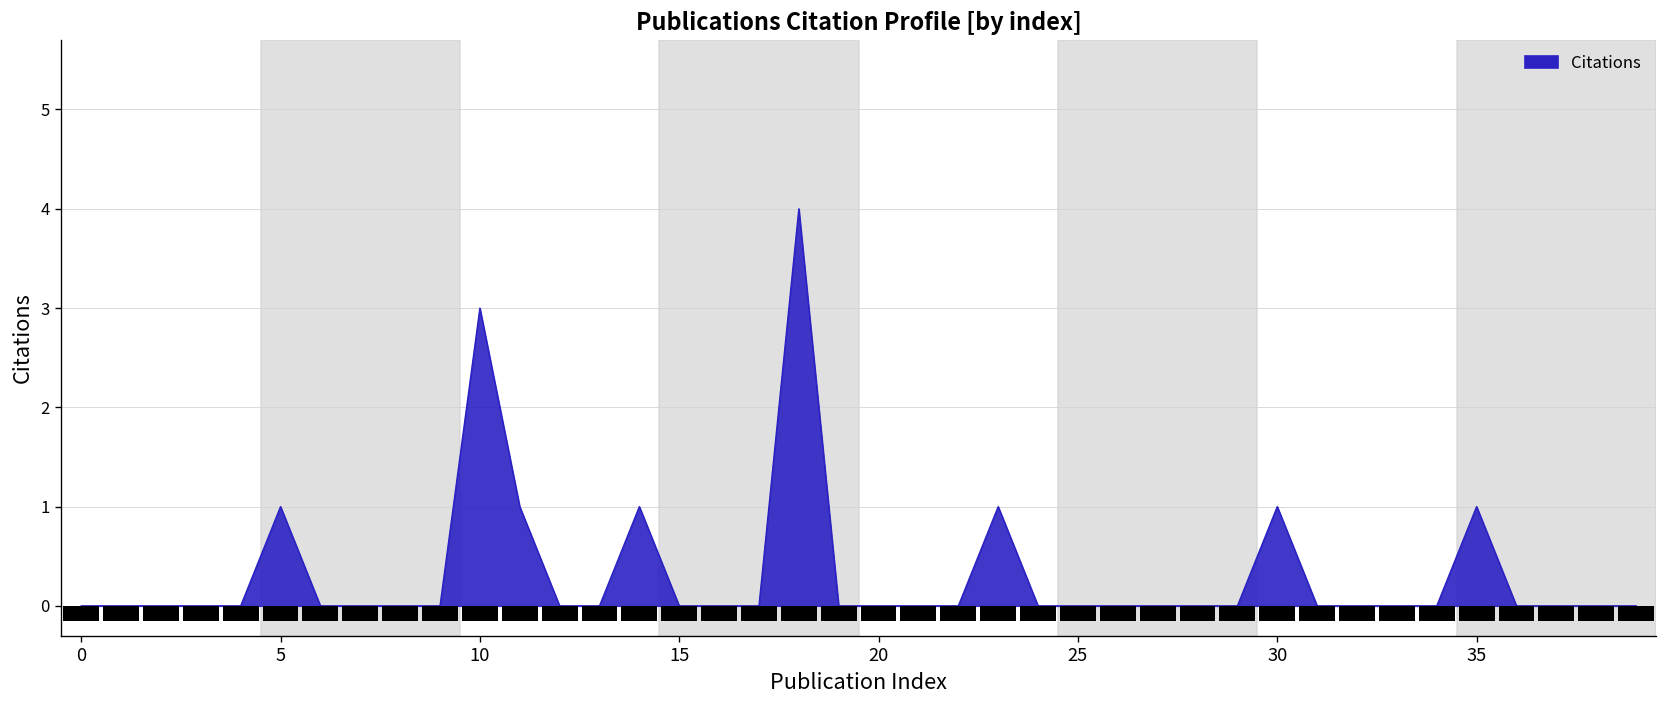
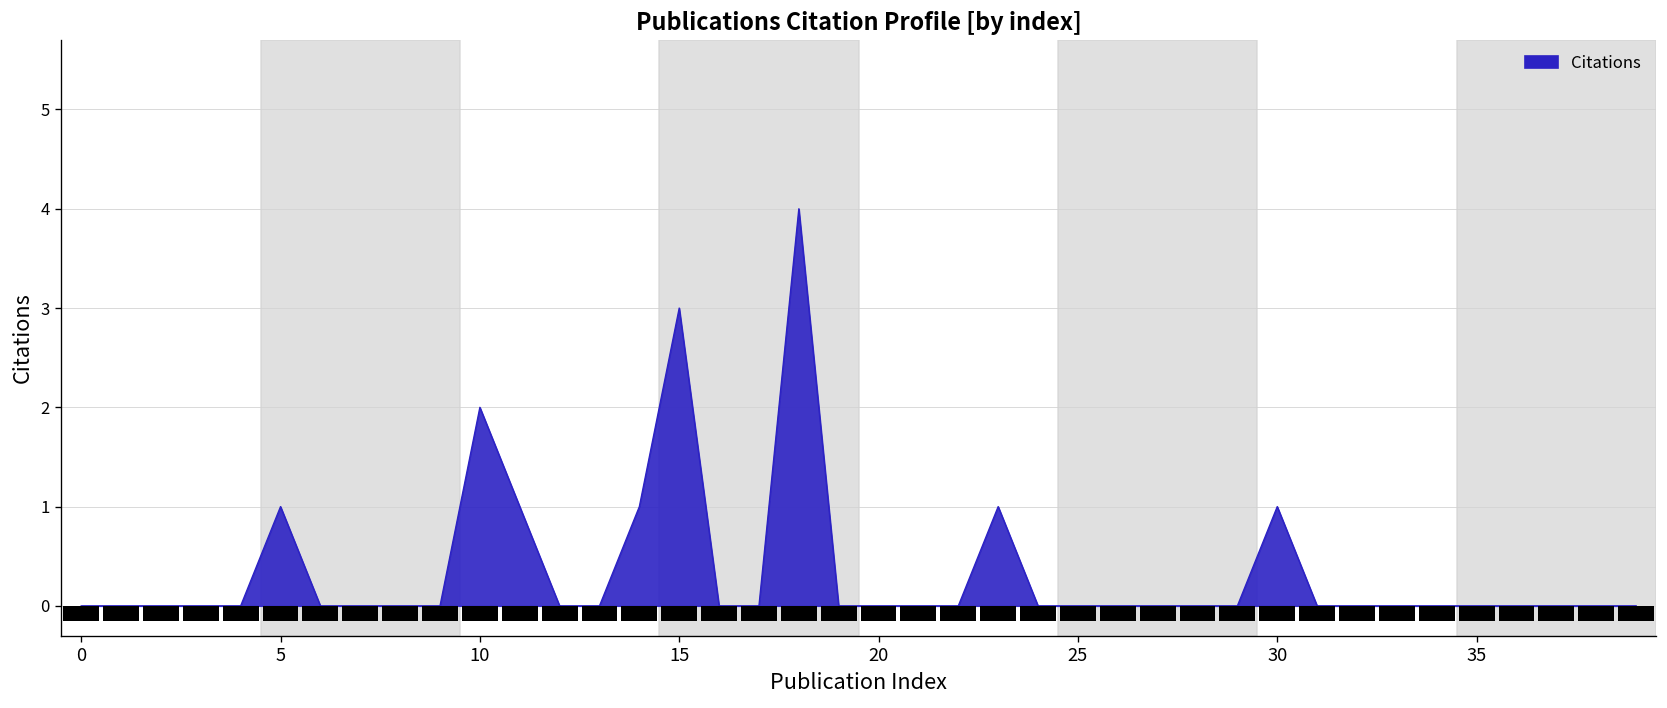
  {
    "Citations": {
      "0": 0,
      "5": 1,
-     "10": 3,
-     "15": 0,
+     "10": 2,
+     "15": 3,
      "20": 0,
      "25": 0,
      "30": 1,
-     "35": 1
+     "35": 0
    }
  }
